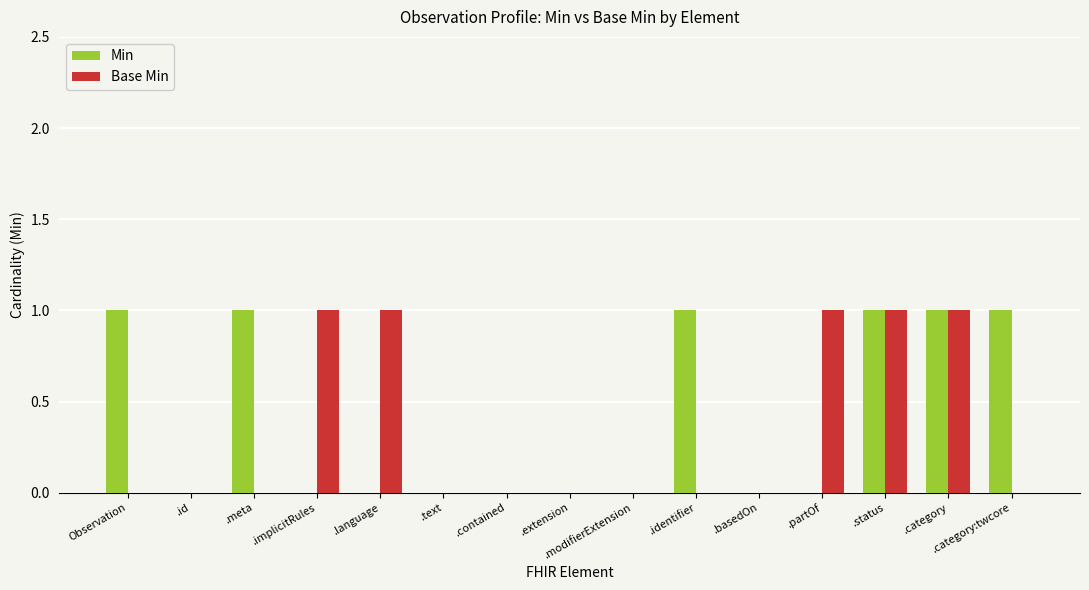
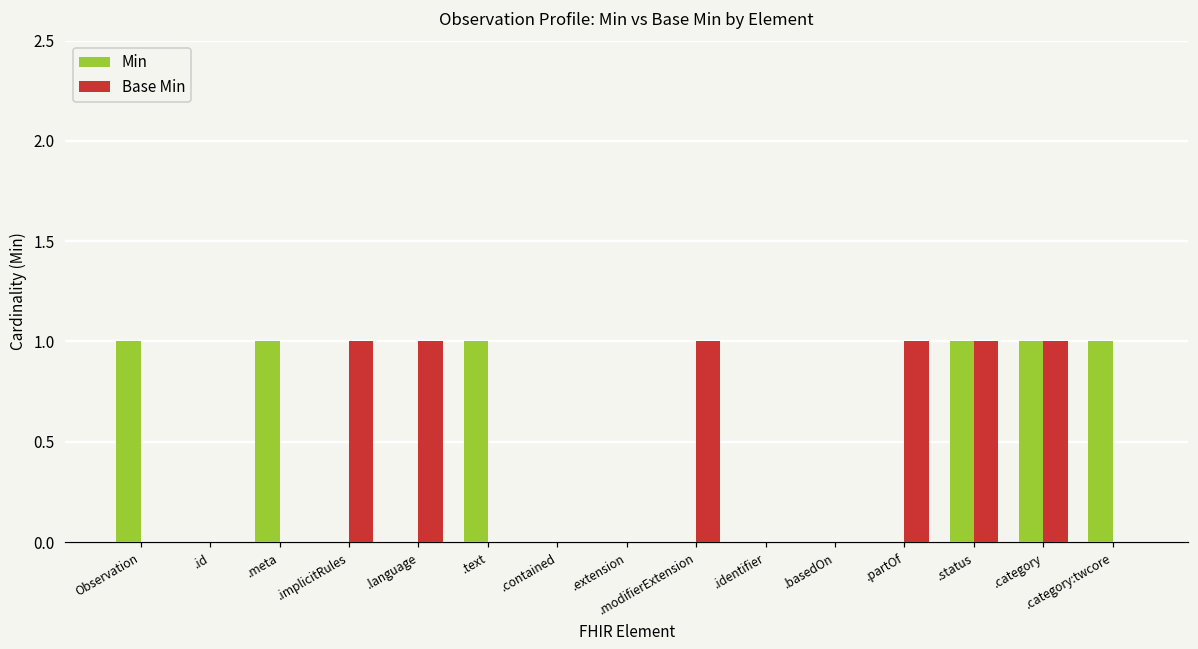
  {
    "Min": {
      "Observation": 1,
      ".id": 0,
      ".meta": 1,
      ".implicitRules": 0,
      ".language": 0,
-     ".text": 0,
+     ".text": 1,
      ".contained": 0,
      ".extension": 0,
      ".modifierExtension": 0,
-     ".identifier": 1,
+     ".identifier": 0,
      ".basedOn": 0,
      ".partOf": 0,
      ".status": 1,
      ".category": 1,
      ".category:twcore": 1
    },
    "Base Min": {
      "Observation": 0,
      ".id": 0,
      ".meta": 0,
      ".implicitRules": 1,
      ".language": 1,
      ".text": 0,
      ".contained": 0,
      ".extension": 0,
-     ".modifierExtension": 0,
+     ".modifierExtension": 1,
      ".identifier": 0,
      ".basedOn": 0,
      ".partOf": 1,
      ".status": 1,
      ".category": 1,
      ".category:twcore": 0
    }
  }
